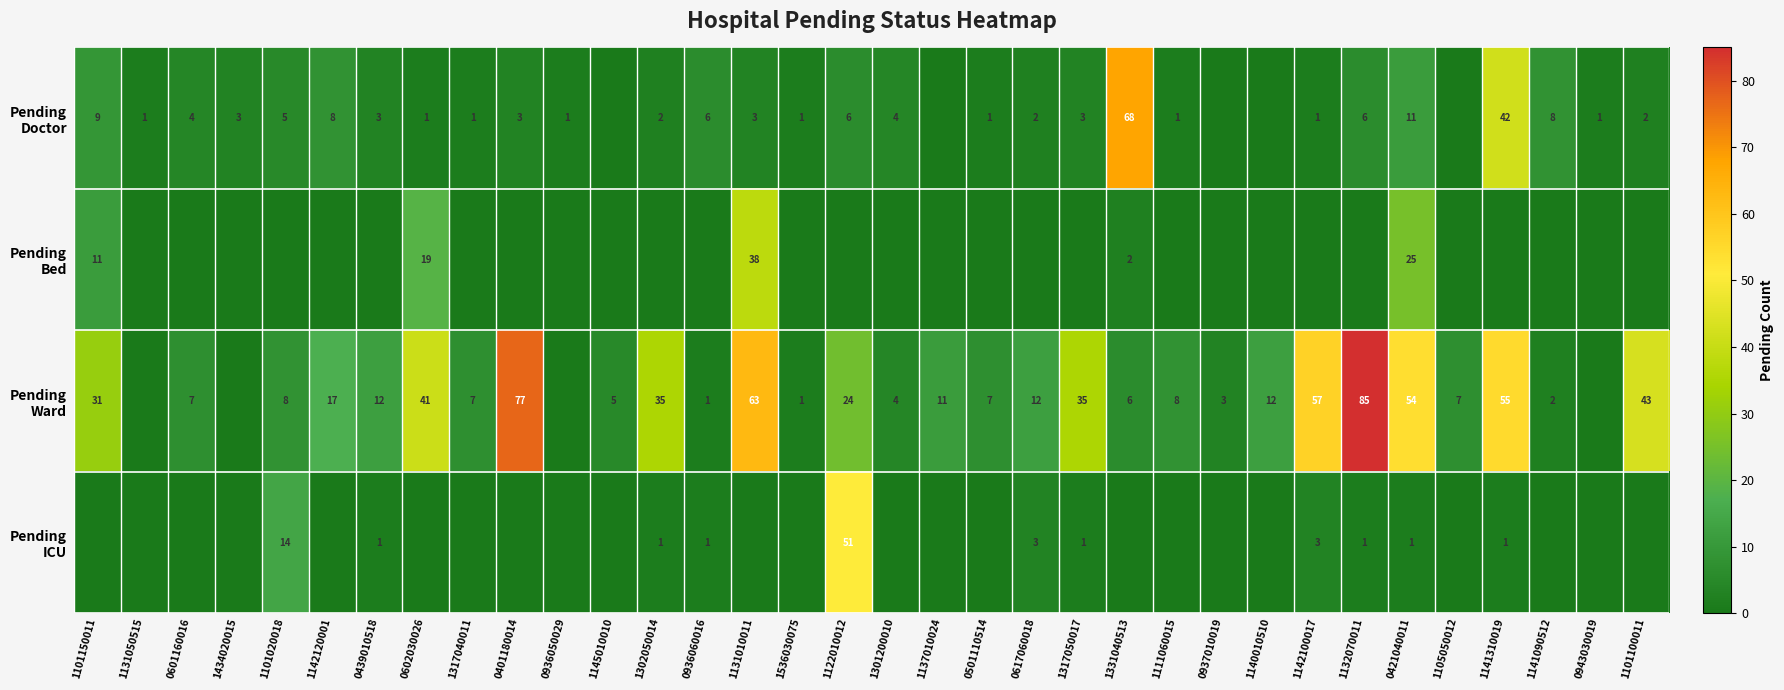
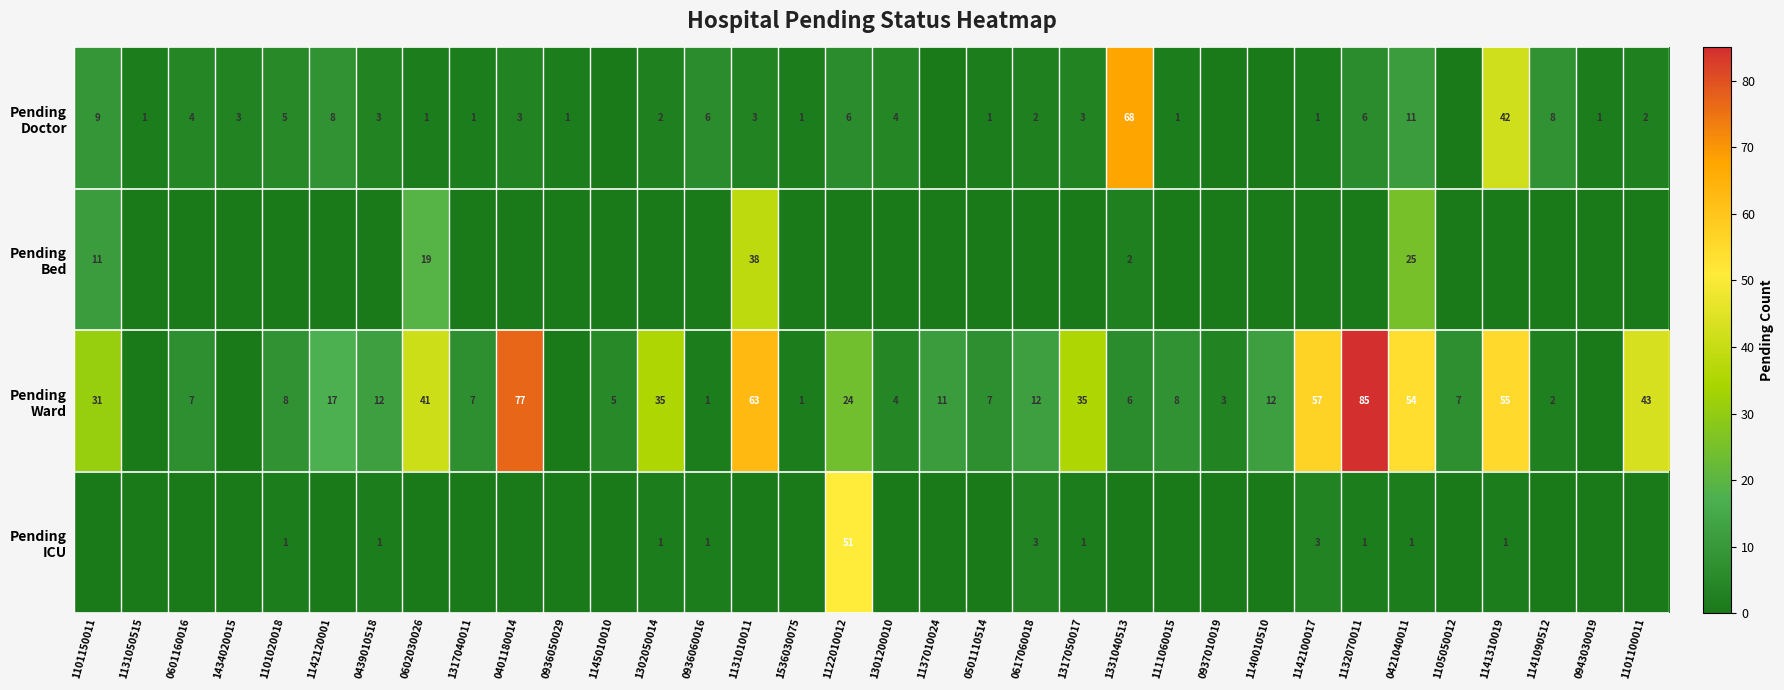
  {
    "Pending Doctor": {
      "1101150011": 9,
      "1131050515": 1,
      "0601160016": 4,
      "1434020015": 3,
      "1101020018": 5,
      "1142120001": 8,
      "0439010518": 3,
      "0602030026": 1,
      "1317040011": 1,
      "0401180014": 3,
      "0936050029": 1,
      "1302050014": 2,
      "0936060016": 6,
      "1131010011": 3,
      "1536030075": 1,
      "1122010012": 6,
      "1301200010": 4,
      "0501110514": 1,
      "0617060018": 2,
      "1317050017": 3,
      "1331040513": 68,
      "1111060015": 1,
      "1142100017": 1,
      "1132070011": 6,
      "0421040011": 11,
      "1141310019": 42,
      "1141090512": 8,
      "0943030019": 1,
      "1101100011": 2
    },
    "Pending Bed": {
      "1101150011": 11,
      "0602030026": 19,
      "1131010011": 38,
      "1331040513": 2,
      "0421040011": 25
    },
    "Pending Ward": {
      "1101150011": 31,
      "0601160016": 7,
      "1101020018": 8,
      "1142120001": 17,
      "0439010518": 12,
      "0602030026": 41,
      "1317040011": 7,
      "0401180014": 77,
      "1145010010": 5,
      "1302050014": 35,
      "0936060016": 1,
      "1131010011": 63,
      "1536030075": 1,
      "1122010012": 24,
      "1301200010": 4,
      "1137010024": 11,
      "0501110514": 7,
      "0617060018": 12,
      "1317050017": 35,
      "1331040513": 6,
      "1111060015": 8,
      "0937010019": 3,
      "1140010510": 12,
      "1142100017": 57,
      "1132070011": 85,
      "0421040011": 54,
      "1105050012": 7,
      "1141310019": 55,
      "1141090512": 2,
      "1101100011": 43
    },
    "Pending ICU": {
-     "1101020018": 14,
+     "1101020018": 1,
      "0439010518": 1,
      "1302050014": 1,
      "0936060016": 1,
      "1122010012": 51,
      "0617060018": 3,
      "1317050017": 1,
      "1142100017": 3,
      "1132070011": 1,
      "0421040011": 1,
      "1141310019": 1
    }
  }
